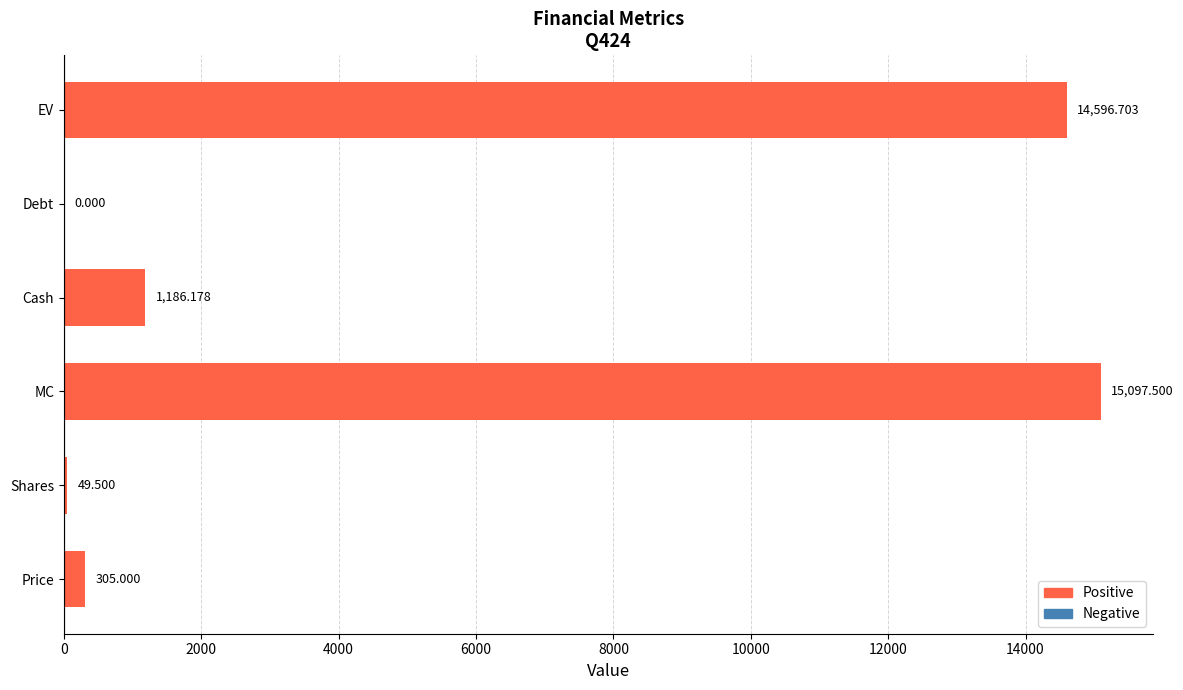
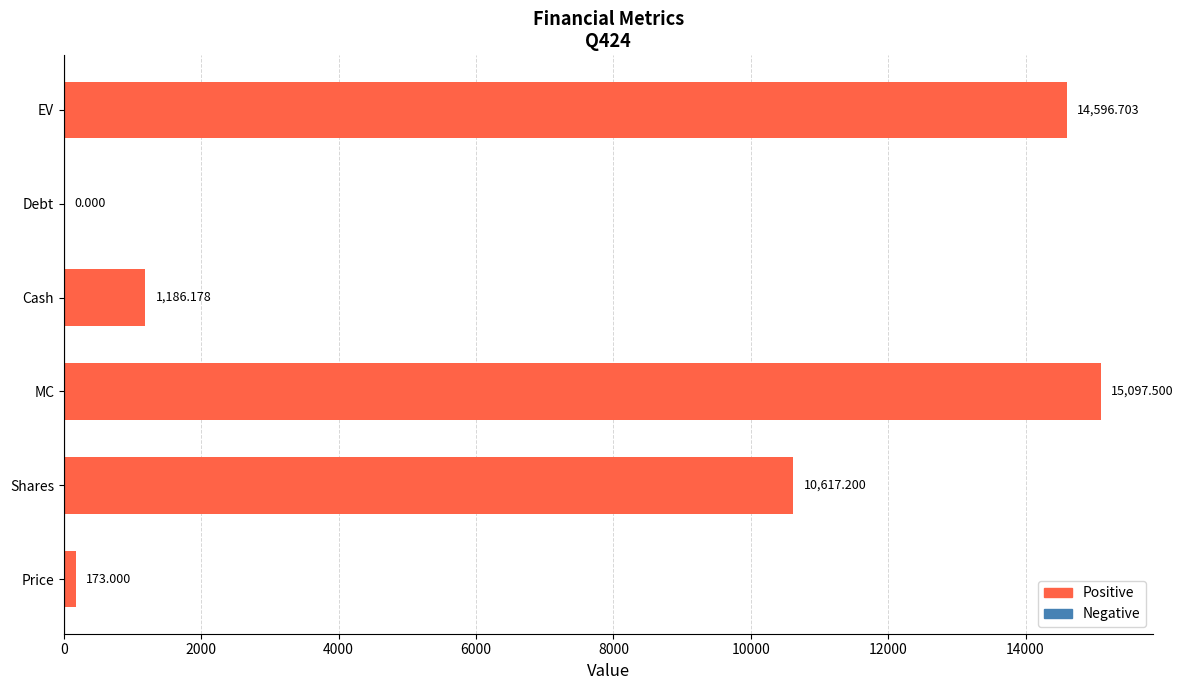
  {
    "EV": "14,596.703",
    "Debt": "0.000",
    "Cash": "1,186.178",
    "MC": "15,097.500",
-   "Shares": "49.500",
-   "Price": "305.000"
+   "Shares": "10,617.200",
+   "Price": "173.000"
  }
